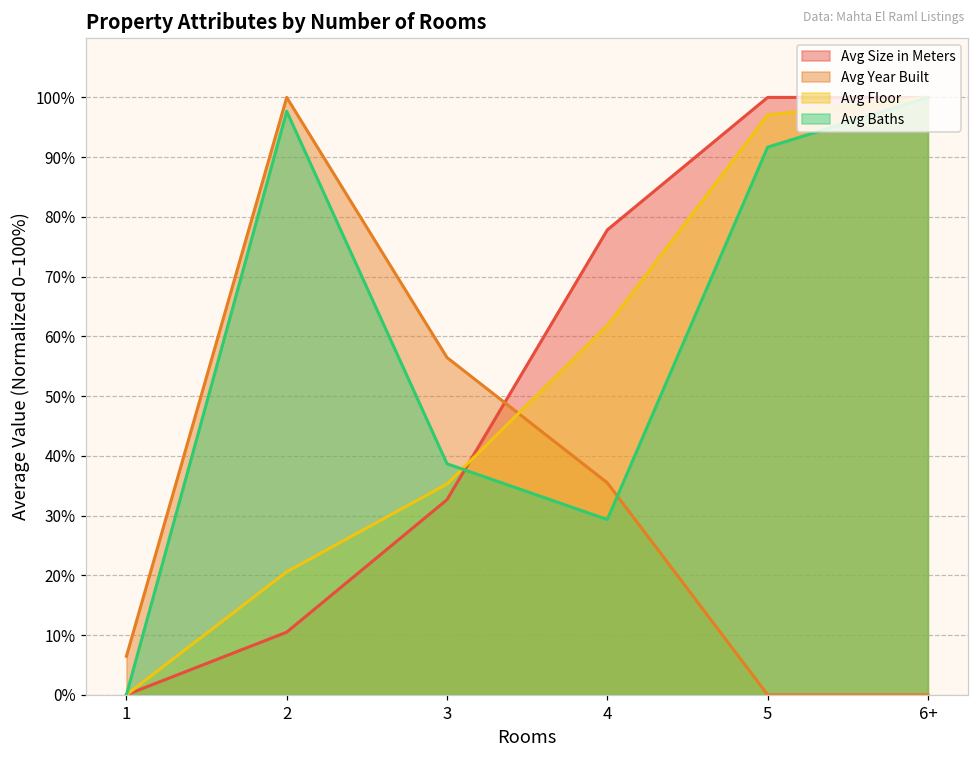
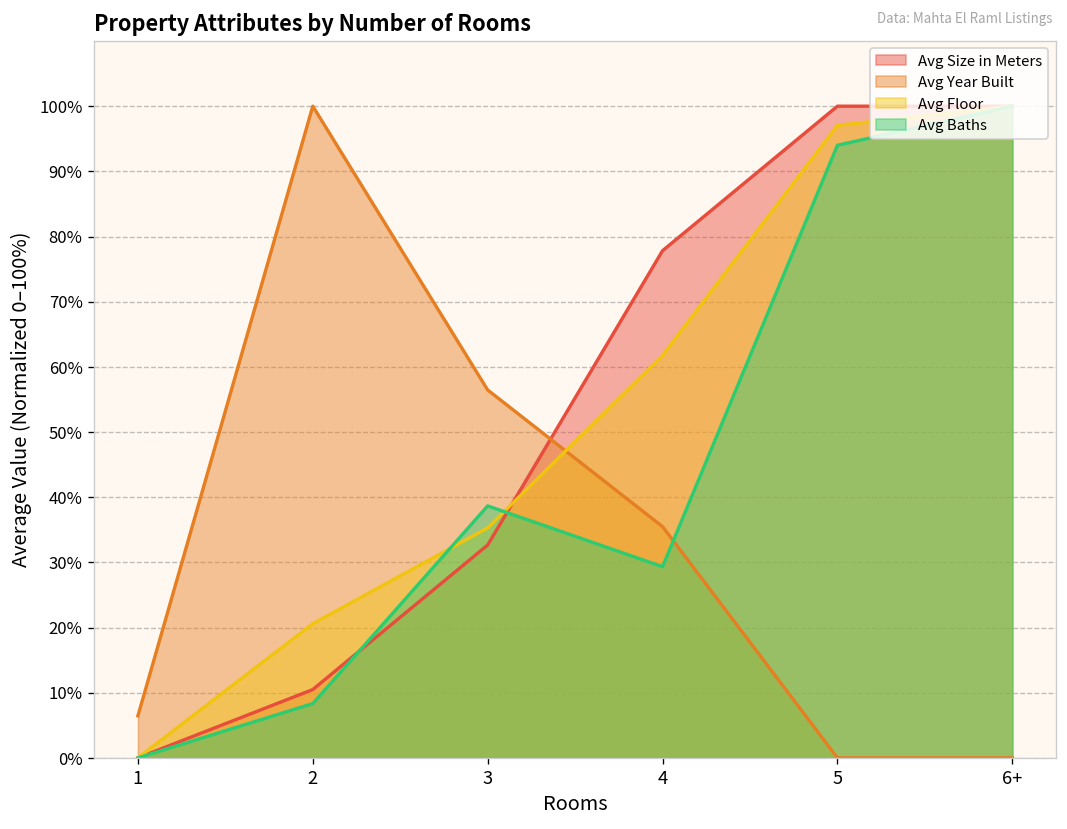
  {
    "Avg Baths": {
-     "2": "98%",
+     "2": "8%",
      "3": "39%",
      "4": "29%",
-     "5": "92%"
+     "5": "94%"
    }
  }
